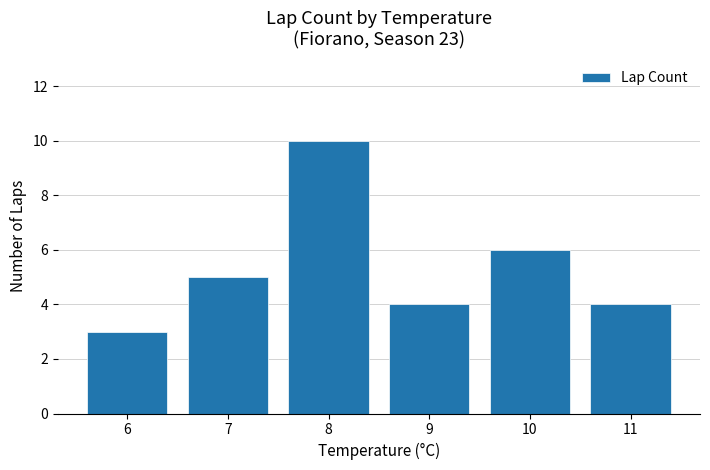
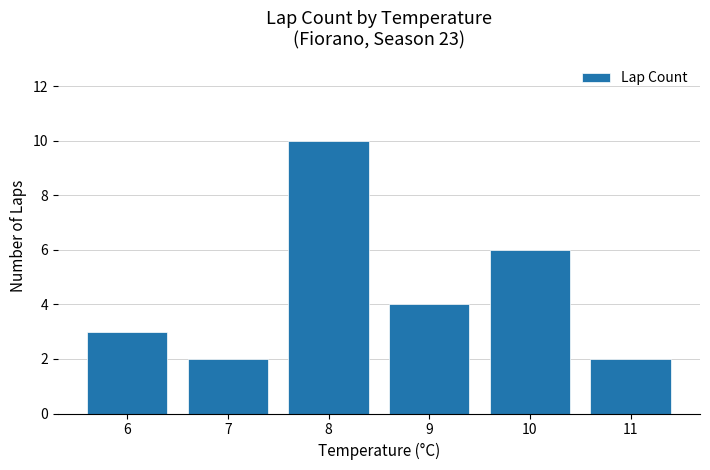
  {
    "6": 3,
-   "7": 5,
+   "7": 2,
    "8": 10,
    "9": 4,
    "10": 6,
-   "11": 4
+   "11": 2
  }
